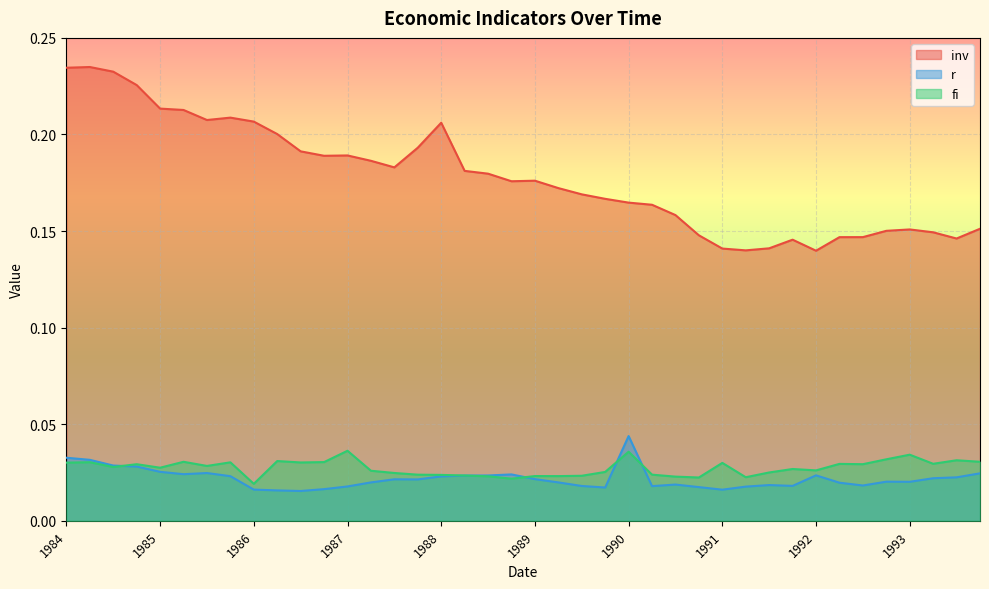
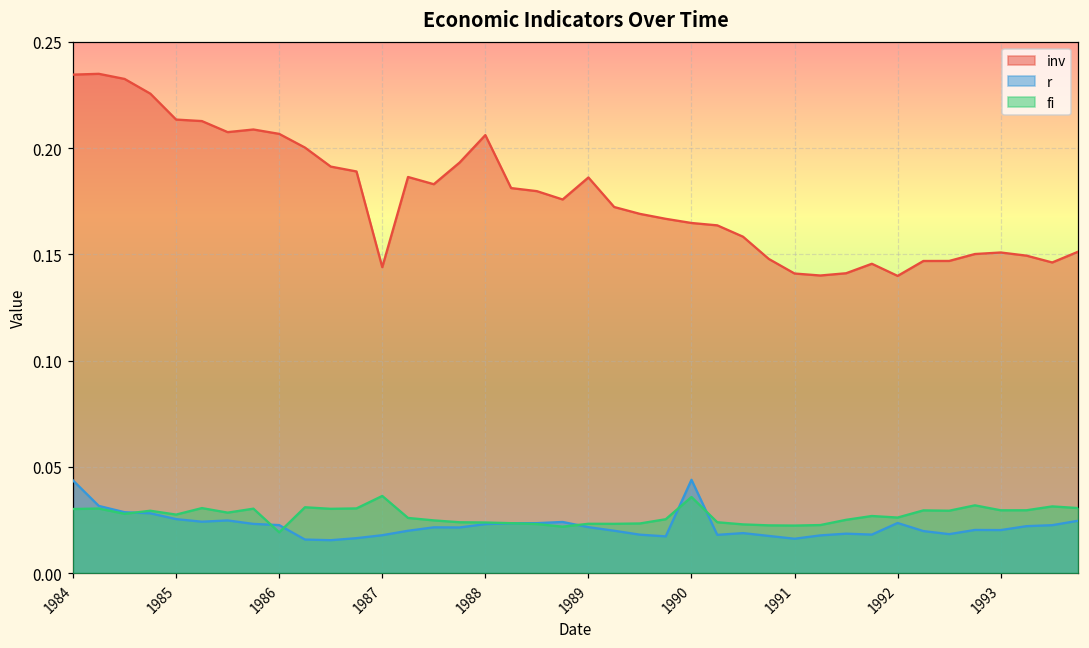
  {
    "inv": {
      "1984": 0.235,
      "1985": 0.213,
      "1986": 0.207,
-     "1987": 0.189,
+     "1987": 0.144,
      "1988": 0.206,
-     "1989": 0.176,
+     "1989": 0.186,
      "1990": 0.165,
      "1991": 0.141,
      "1992": 0.140,
      "1993": 0.151
    },
    "r": {
-     "1984": 0.033,
+     "1984": 0.044,
      "1985": 0.025,
-     "1986": 0.016,
+     "1986": 0.023,
      "1987": 0.018,
      "1989": 0.022,
      "1990": 0.044,
      "1991": 0.016,
      "1992": 0.024,
      "1993": 0.020
    },
    "fi": {
      "1984": 0.030,
      "1985": 0.027,
      "1986": 0.019,
      "1987": 0.036,
      "1989": 0.023,
      "1990": 0.036,
-     "1991": 0.030,
+     "1991": 0.022,
      "1992": 0.026,
-     "1993": 0.034
+     "1993": 0.030
    }
  }
